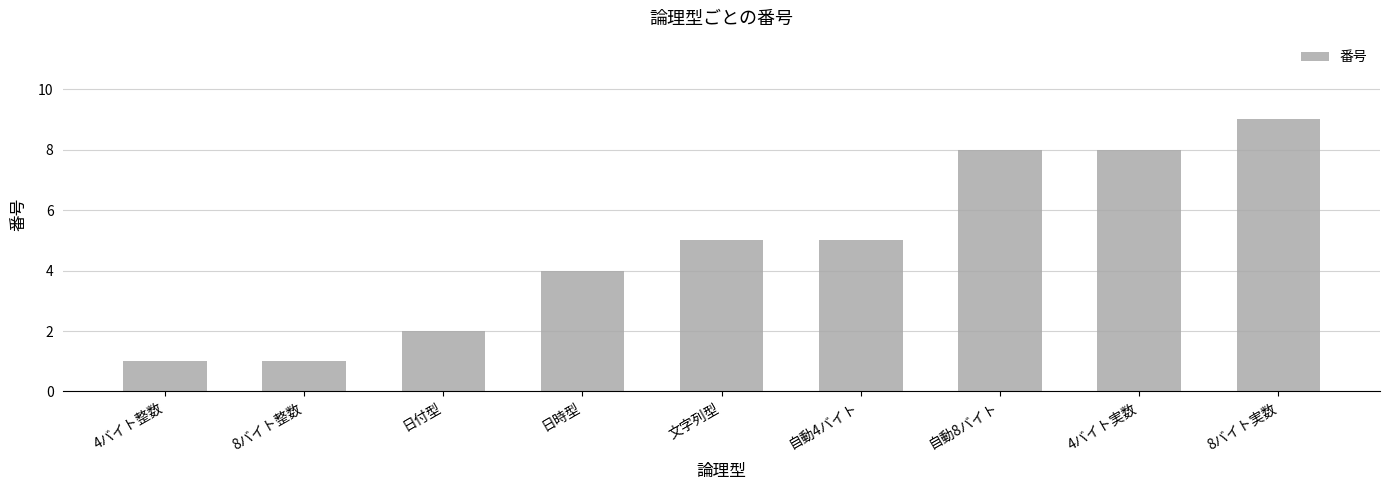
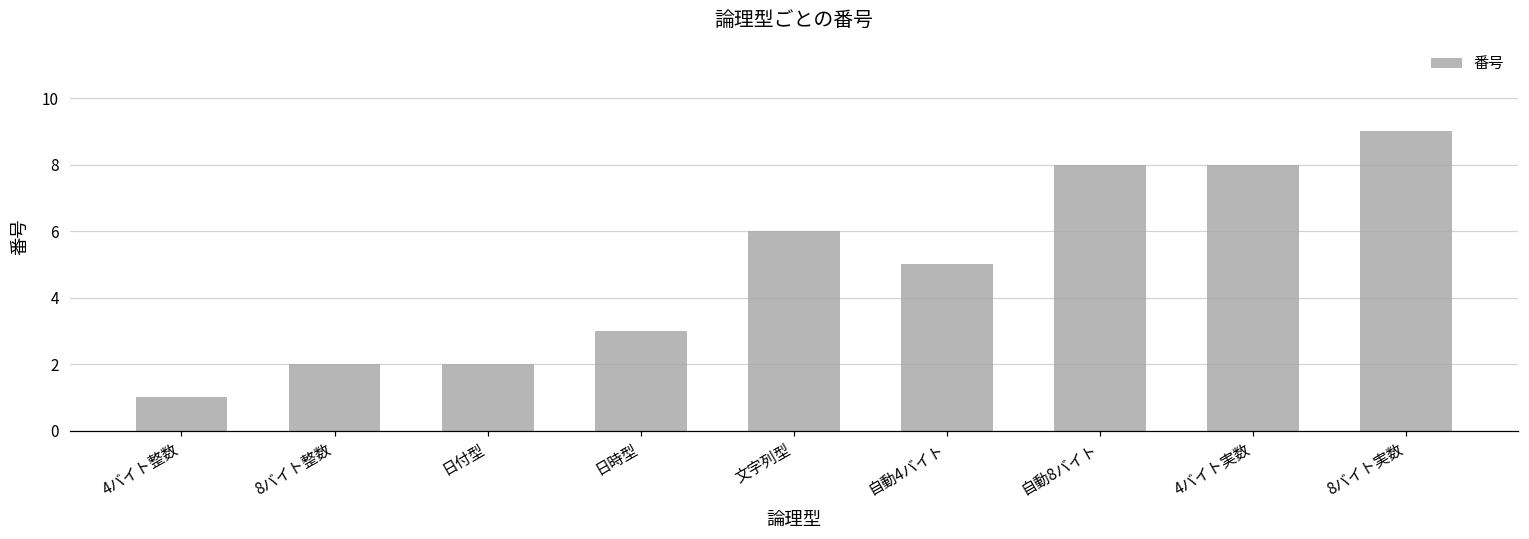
  {
    "4バイト整数": 1,
-   "8バイト整数": 1,
+   "8バイト整数": 2,
    "日付型": 2,
-   "日時型": 4,
-   "文字列型": 5,
+   "日時型": 3,
+   "文字列型": 6,
    "自動4バイト": 5,
    "自動8バイト": 8,
    "4バイト実数": 8,
    "8バイト実数": 9
  }
